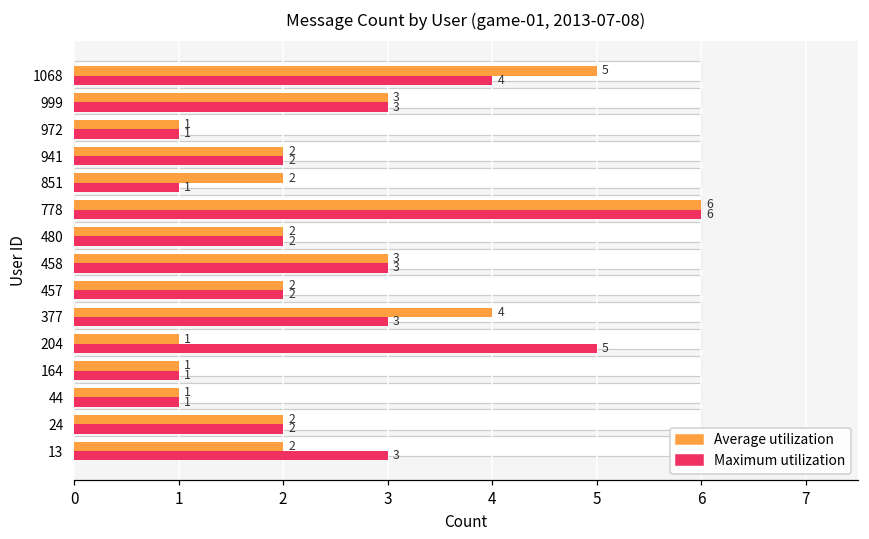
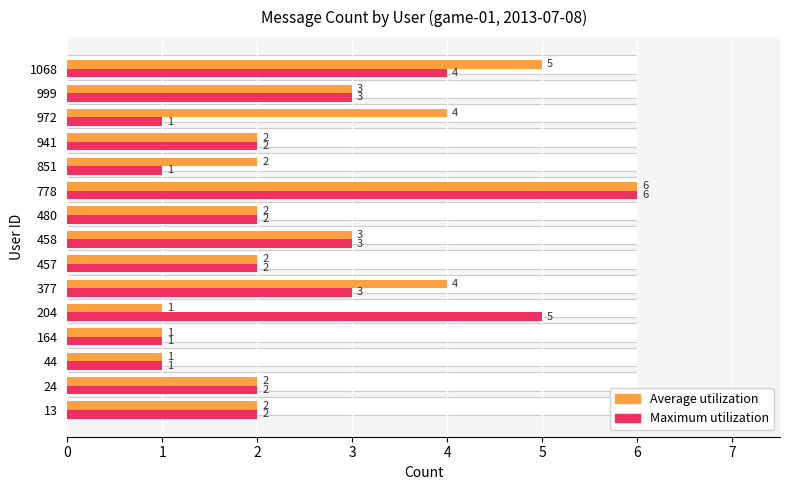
  {
    "Average utilization": {
-     "972": 1,
+     "972": 4,
      "778": 6
    },
    "Maximum utilization": {
      "1068": 4,
      "999": 3,
      "972": 1,
      "941": 2,
      "851": 1,
      "778": 6,
      "480": 2,
      "458": 3,
      "457": 2,
      "377": 3,
      "204": 5,
      "164": 1,
      "44": 1,
      "24": 2,
-     "13": 3
+     "13": 2
    }
  }
